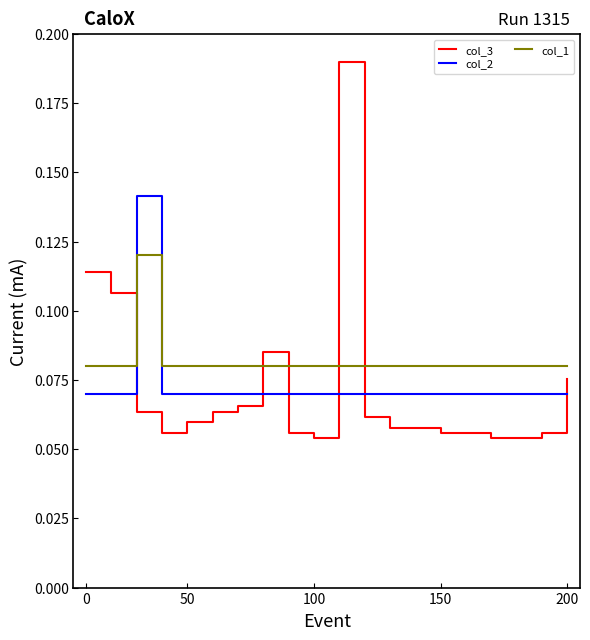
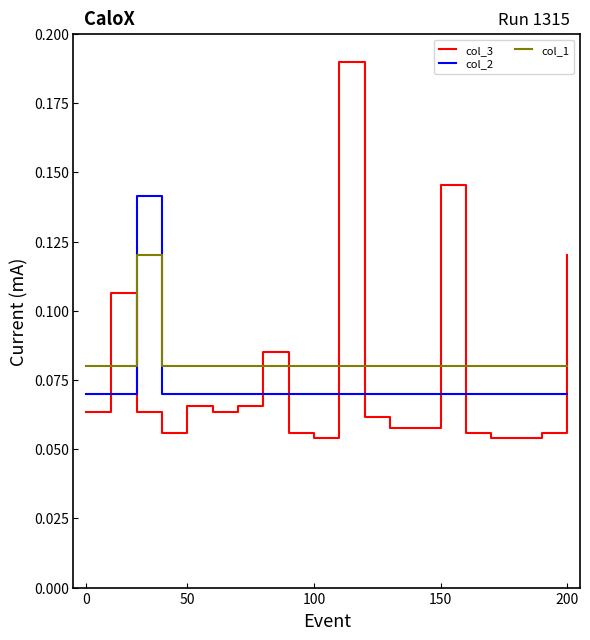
  {
    "col_3": {
-     "0": 0.114,
-     "50": 0.060,
+     "0": 0.064,
+     "50": 0.066,
      "100": 0.054,
-     "150": 0.056,
-     "200": 0.075
+     "150": 0.145,
+     "200": 0.120
    },
    "col_2": {
      "0": 0.070,
      "50": 0.070,
      "100": 0.070,
      "150": 0.070,
      "200": 0.070
    },
    "col_1": {
      "0": 0.080,
      "50": 0.080,
      "100": 0.080,
      "150": 0.080,
      "200": 0.080
    }
  }
